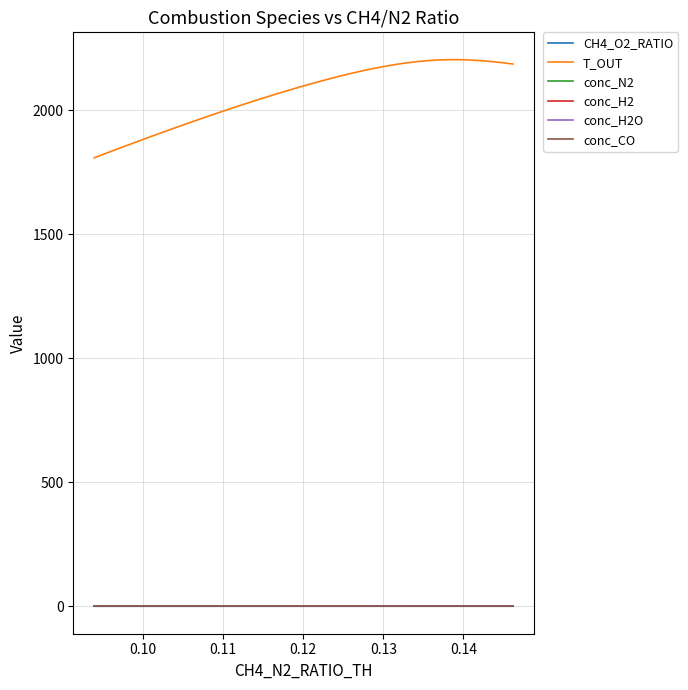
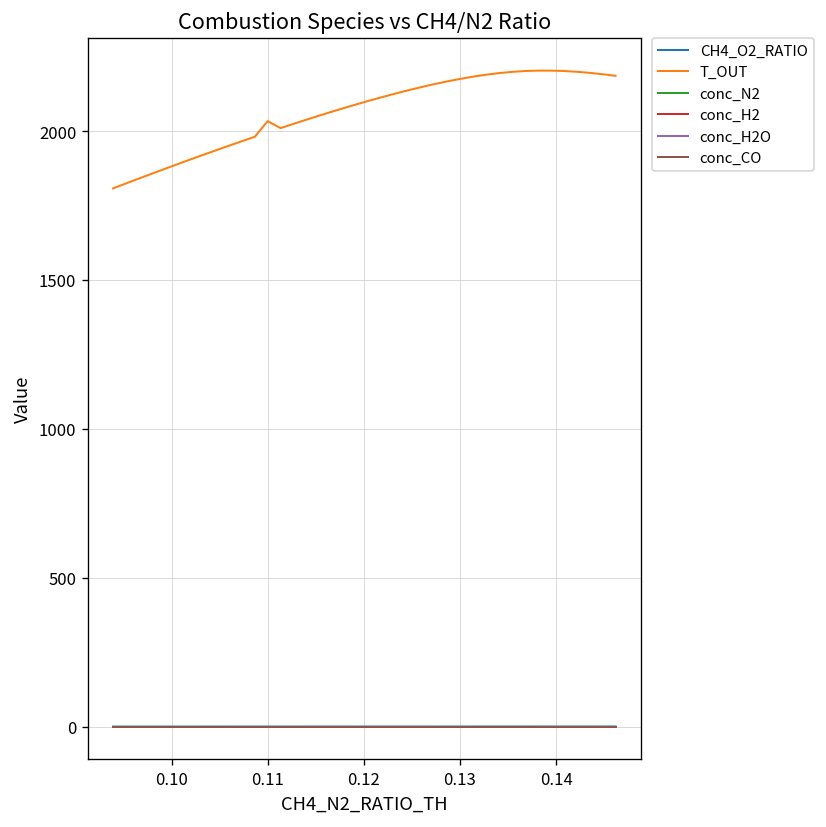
  {
    "conc_CO": {
      "0.11": 0
    },
    "T_OUT": {
-     "0.11": 2000
+     "0.11": 2030
    }
  }
